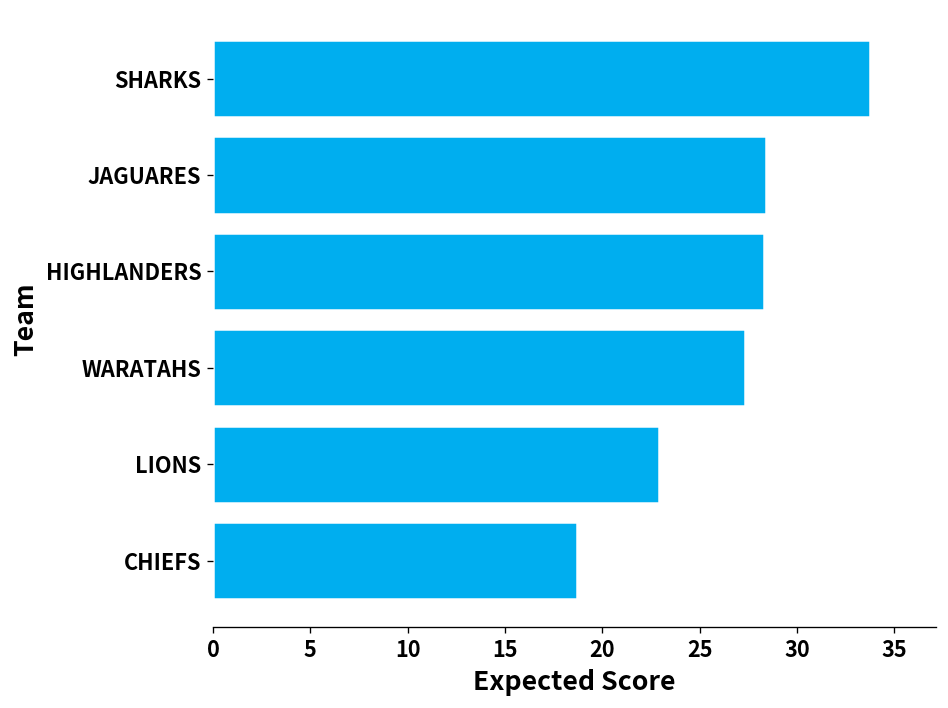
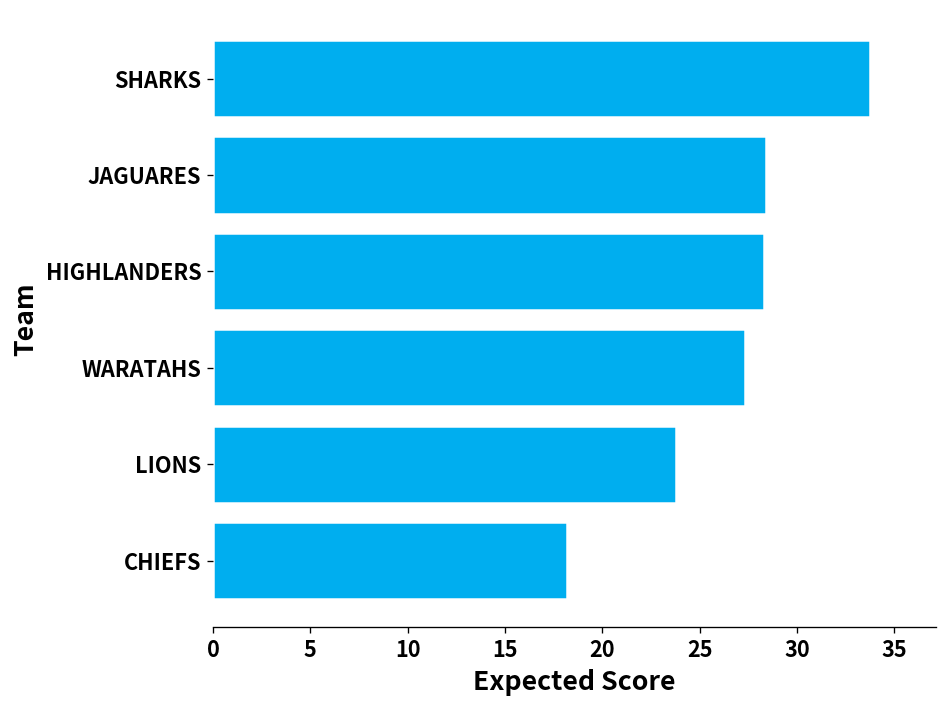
  {
    "SHARKS": 33.8,
    "JAGUARES": 28.4,
    "HIGHLANDERS": 28.3,
    "WARATAHS": 27.3,
-   "LIONS": 22.9,
-   "CHIEFS": 18.7
+   "LIONS": 23.8,
+   "CHIEFS": 18.2
  }
